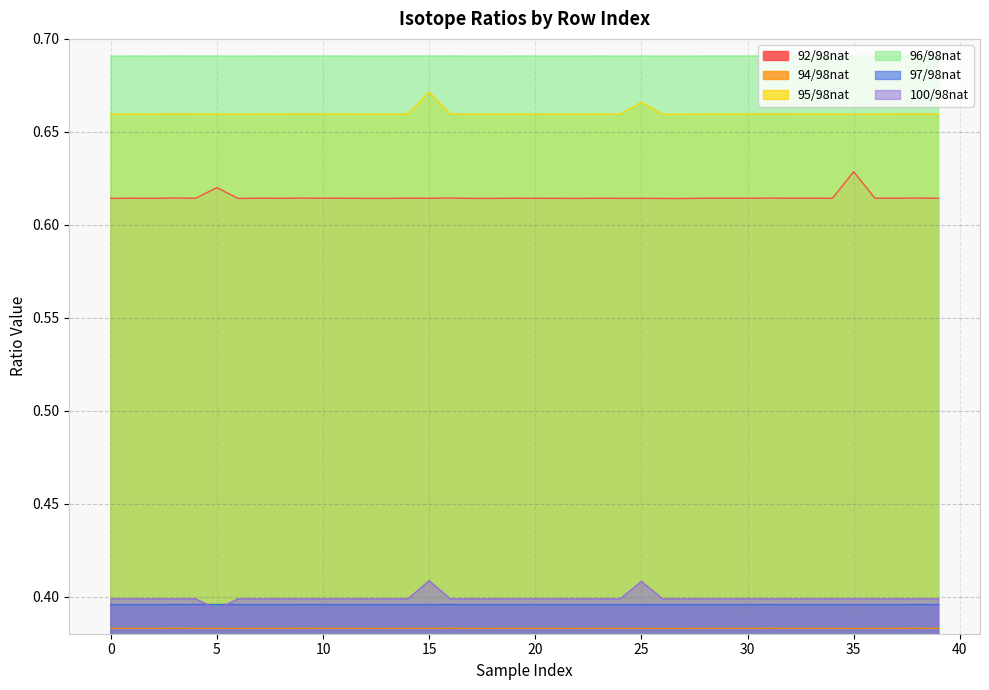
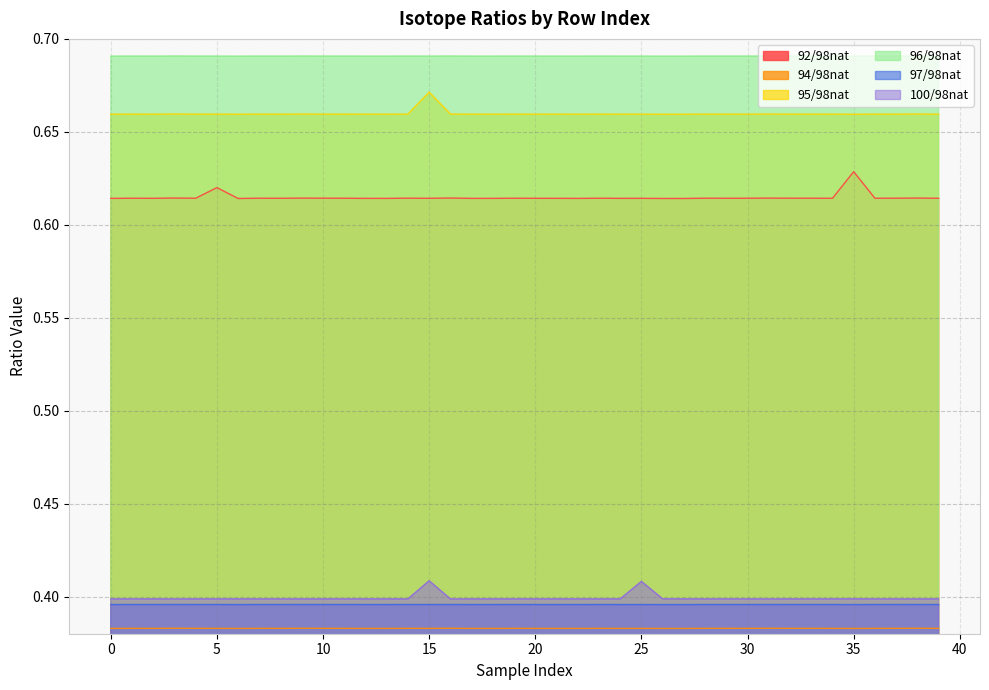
  {
    "92/98nat": {
      "0": 0.614,
      "5": 0.620,
      "10": 0.614,
      "15": 0.614,
      "20": 0.614,
      "25": 0.614,
      "30": 0.614,
      "35": 0.629
    },
    "94/98nat": {
      "0": 0.383,
      "5": 0.383,
      "10": 0.383,
      "15": 0.383,
      "20": 0.383,
      "25": 0.383,
      "30": 0.383,
      "35": 0.383
    },
    "95/98nat": {
      "0": 0.659,
      "5": 0.659,
      "10": 0.660,
      "15": 0.671,
      "20": 0.659,
-     "25": 0.666,
+     "25": 0.659,
      "30": 0.659,
      "35": 0.659
    },
    "96/98nat": {
      "0": 0.691,
      "5": 0.691,
      "10": 0.691,
      "15": 0.691,
      "20": 0.691,
      "25": 0.691,
      "30": 0.691
    },
    "97/98nat": {
      "0": 0.396,
      "5": 0.396,
      "10": 0.396,
      "15": 0.396,
      "20": 0.396,
      "25": 0.396,
      "30": 0.396,
      "35": 0.396
    },
    "100/98nat": {
      "0": 0.399,
-     "5": 0.393,
+     "5": 0.399,
      "10": 0.399,
      "15": 0.408,
      "20": 0.399,
      "25": 0.408,
      "30": 0.399,
      "35": 0.399
    }
  }
